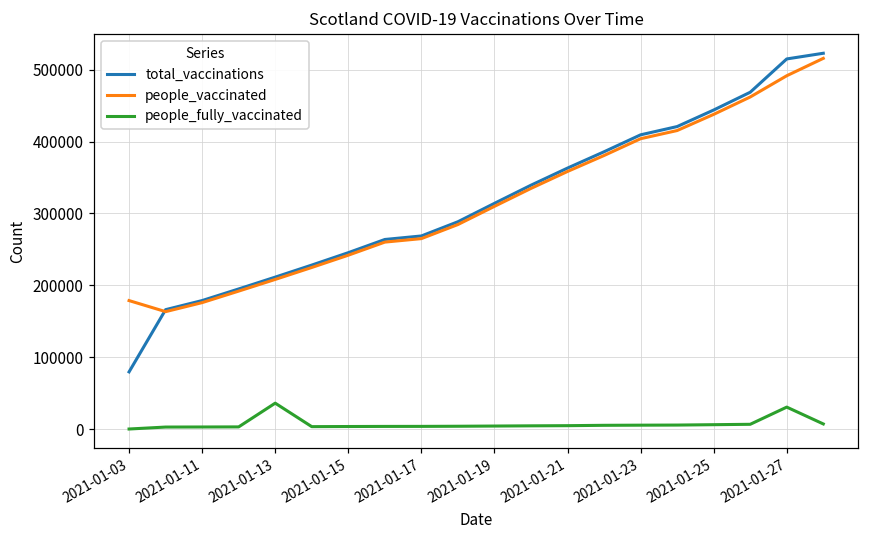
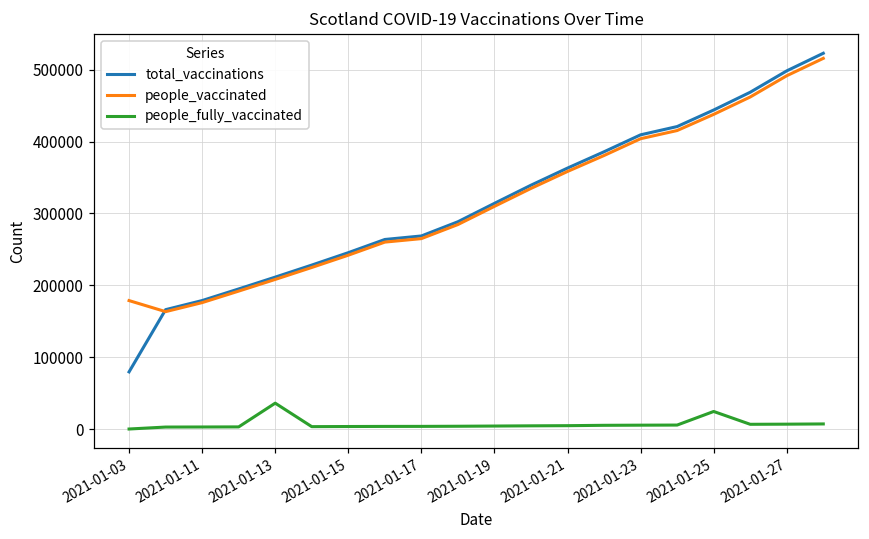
  {
    "total_vaccinations": {
      "2021-01-03": 80000,
      "2021-01-19": 310000,
      "2021-01-21": 360000,
      "2021-01-23": 410000,
      "2021-01-25": 440000,
-     "2021-01-27": 520000
+     "2021-01-27": 500000
    },
    "people_vaccinated": {
      "2021-01-03": 180000,
      "2021-01-19": 310000,
      "2021-01-21": 360000,
      "2021-01-23": 400000,
      "2021-01-25": 440000,
      "2021-01-27": 490000
    },
    "people_fully_vaccinated": {
      "2021-01-03": 0,
      "2021-01-11": 0,
      "2021-01-13": 40000,
      "2021-01-15": 0,
      "2021-01-17": 0,
      "2021-01-19": 0,
      "2021-01-21": 0,
      "2021-01-23": 10000,
-     "2021-01-25": 10000,
-     "2021-01-27": 30000
+     "2021-01-25": 20000,
+     "2021-01-27": 10000
    }
  }
